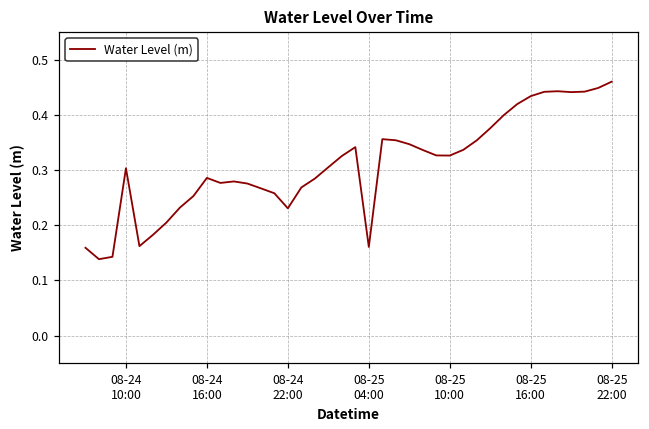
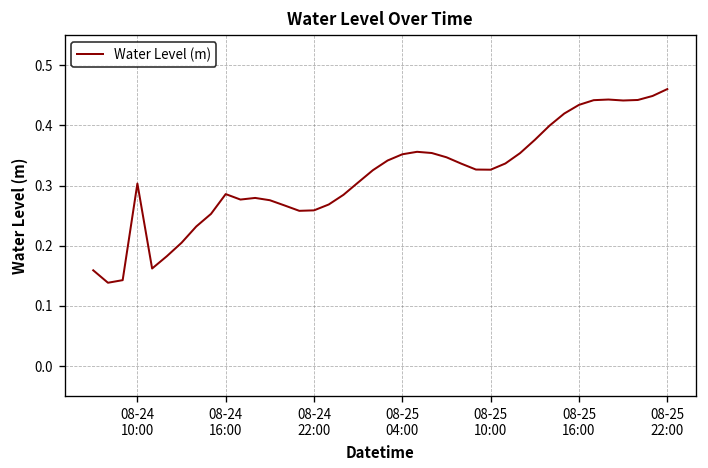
  {
    "08-24 10:00": 0.30,
    "08-24 16:00": 0.29,
-   "08-24 22:00": 0.23,
-   "08-25 04:00": 0.16,
+   "08-24 22:00": 0.26,
+   "08-25 04:00": 0.35,
    "08-25 10:00": 0.33,
    "08-25 16:00": 0.43,
    "08-25 22:00": 0.46
  }
